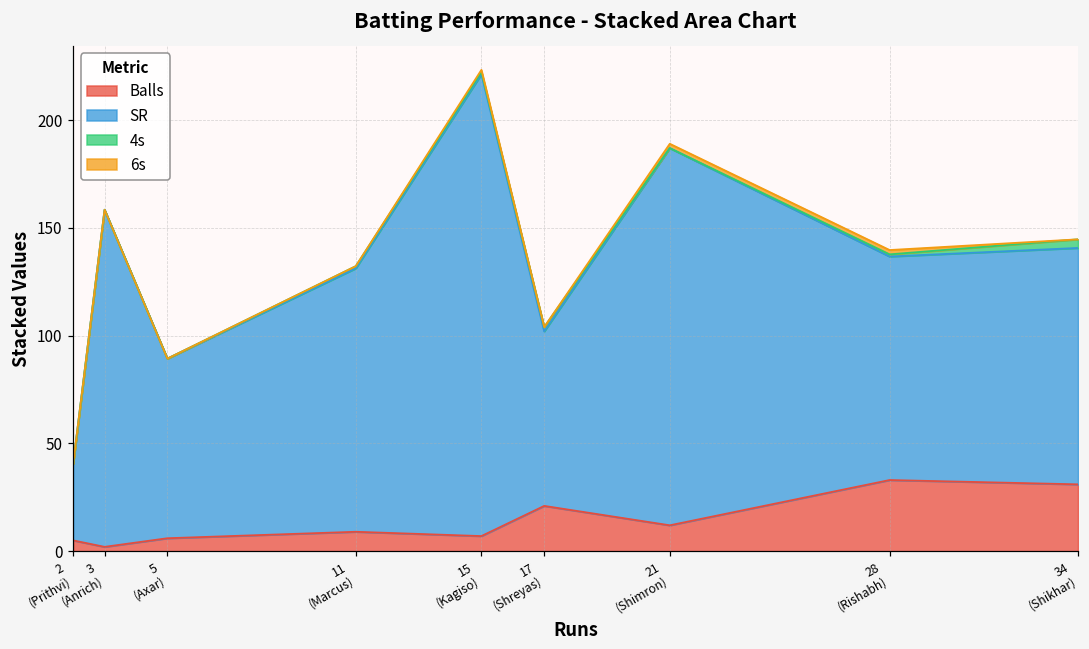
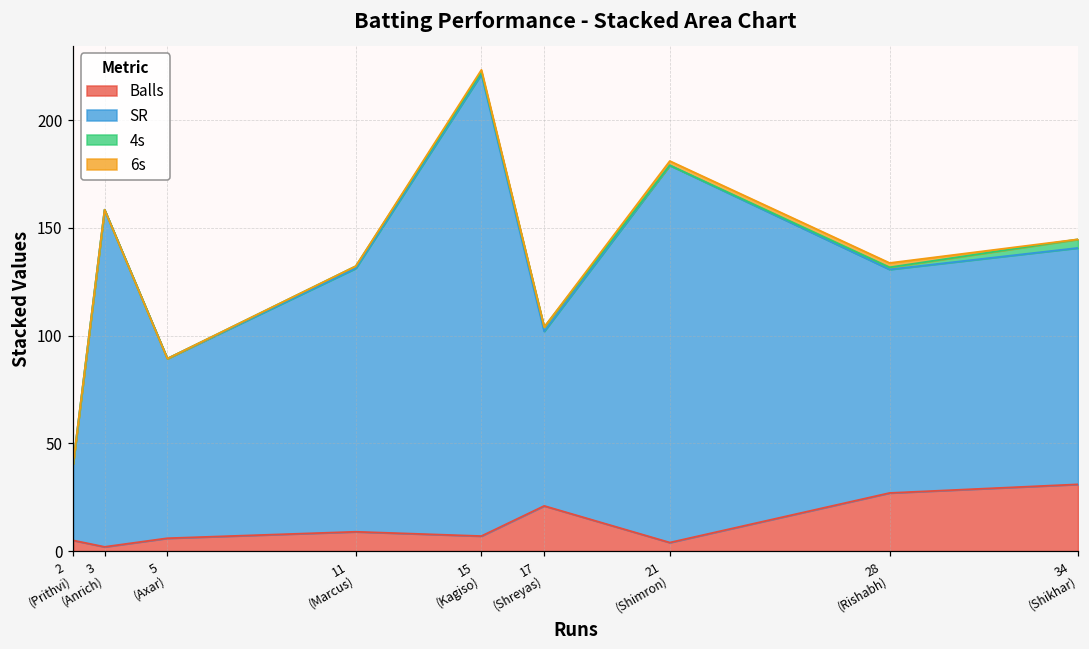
  {
    "Balls": {
      "2 (Prithvi)": 5,
      "3 (Anrich)": 2,
      "5 (Axar)": 6,
      "11 (Marcus)": 9,
      "15 (Kagiso)": 7,
      "17 (Shreyas)": 21,
-     "21 (Shimron)": 12,
-     "28 (Rishabh)": 33,
+     "21 (Shimron)": 4,
+     "28 (Rishabh)": 27,
      "34 (Shikhar)": 31
    },
    "SR": {
      "17 (Shreyas)": 81,
      "34 (Shikhar)": 110
    },
    "6s": {
      "21 (Shimron)": 2,
      "28 (Rishabh)": 2
    }
  }
